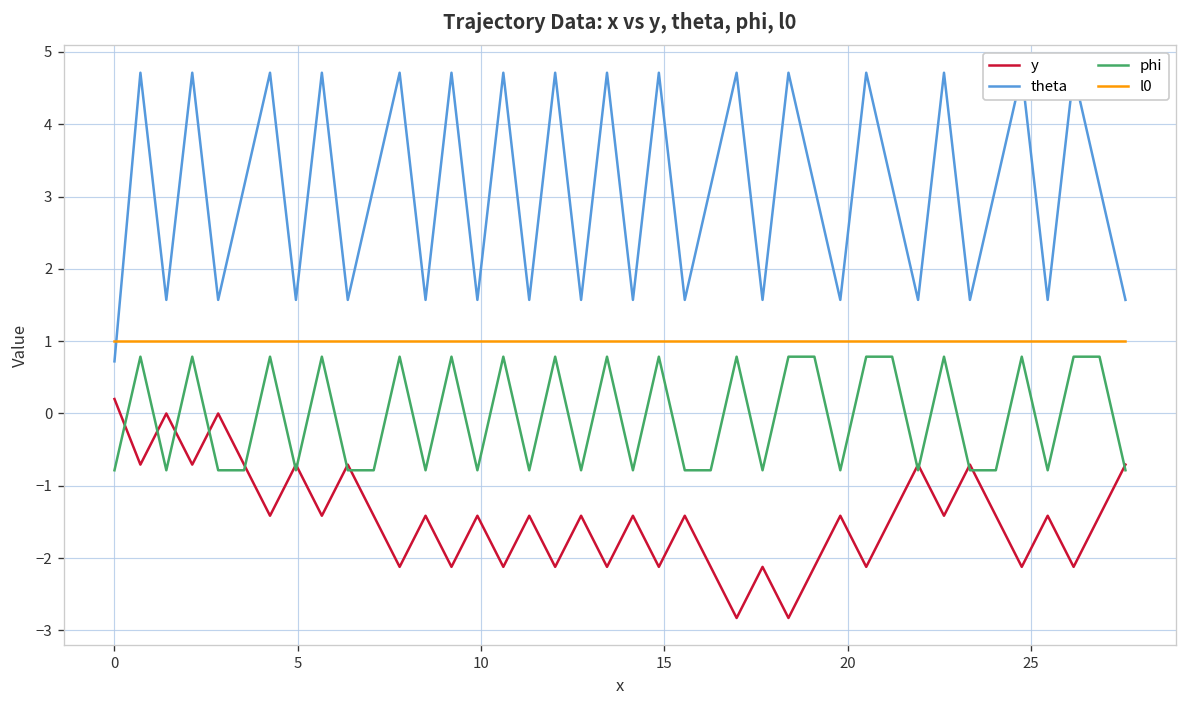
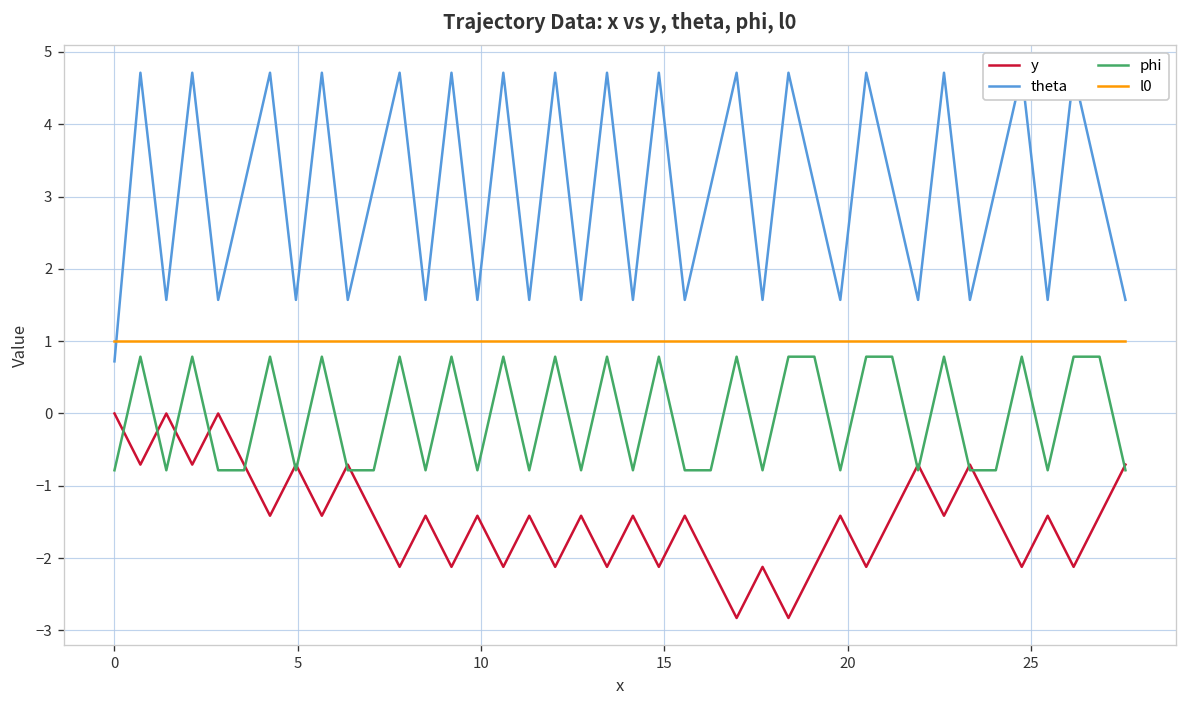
  {
    "y": {
-     "0": 0.2
+     "0": 0.0
    },
    "theta": {
      "0": 0.7
    },
    "phi": {
      "0": -0.8
    },
    "l0": {
      "0": 1.0
    }
  }
